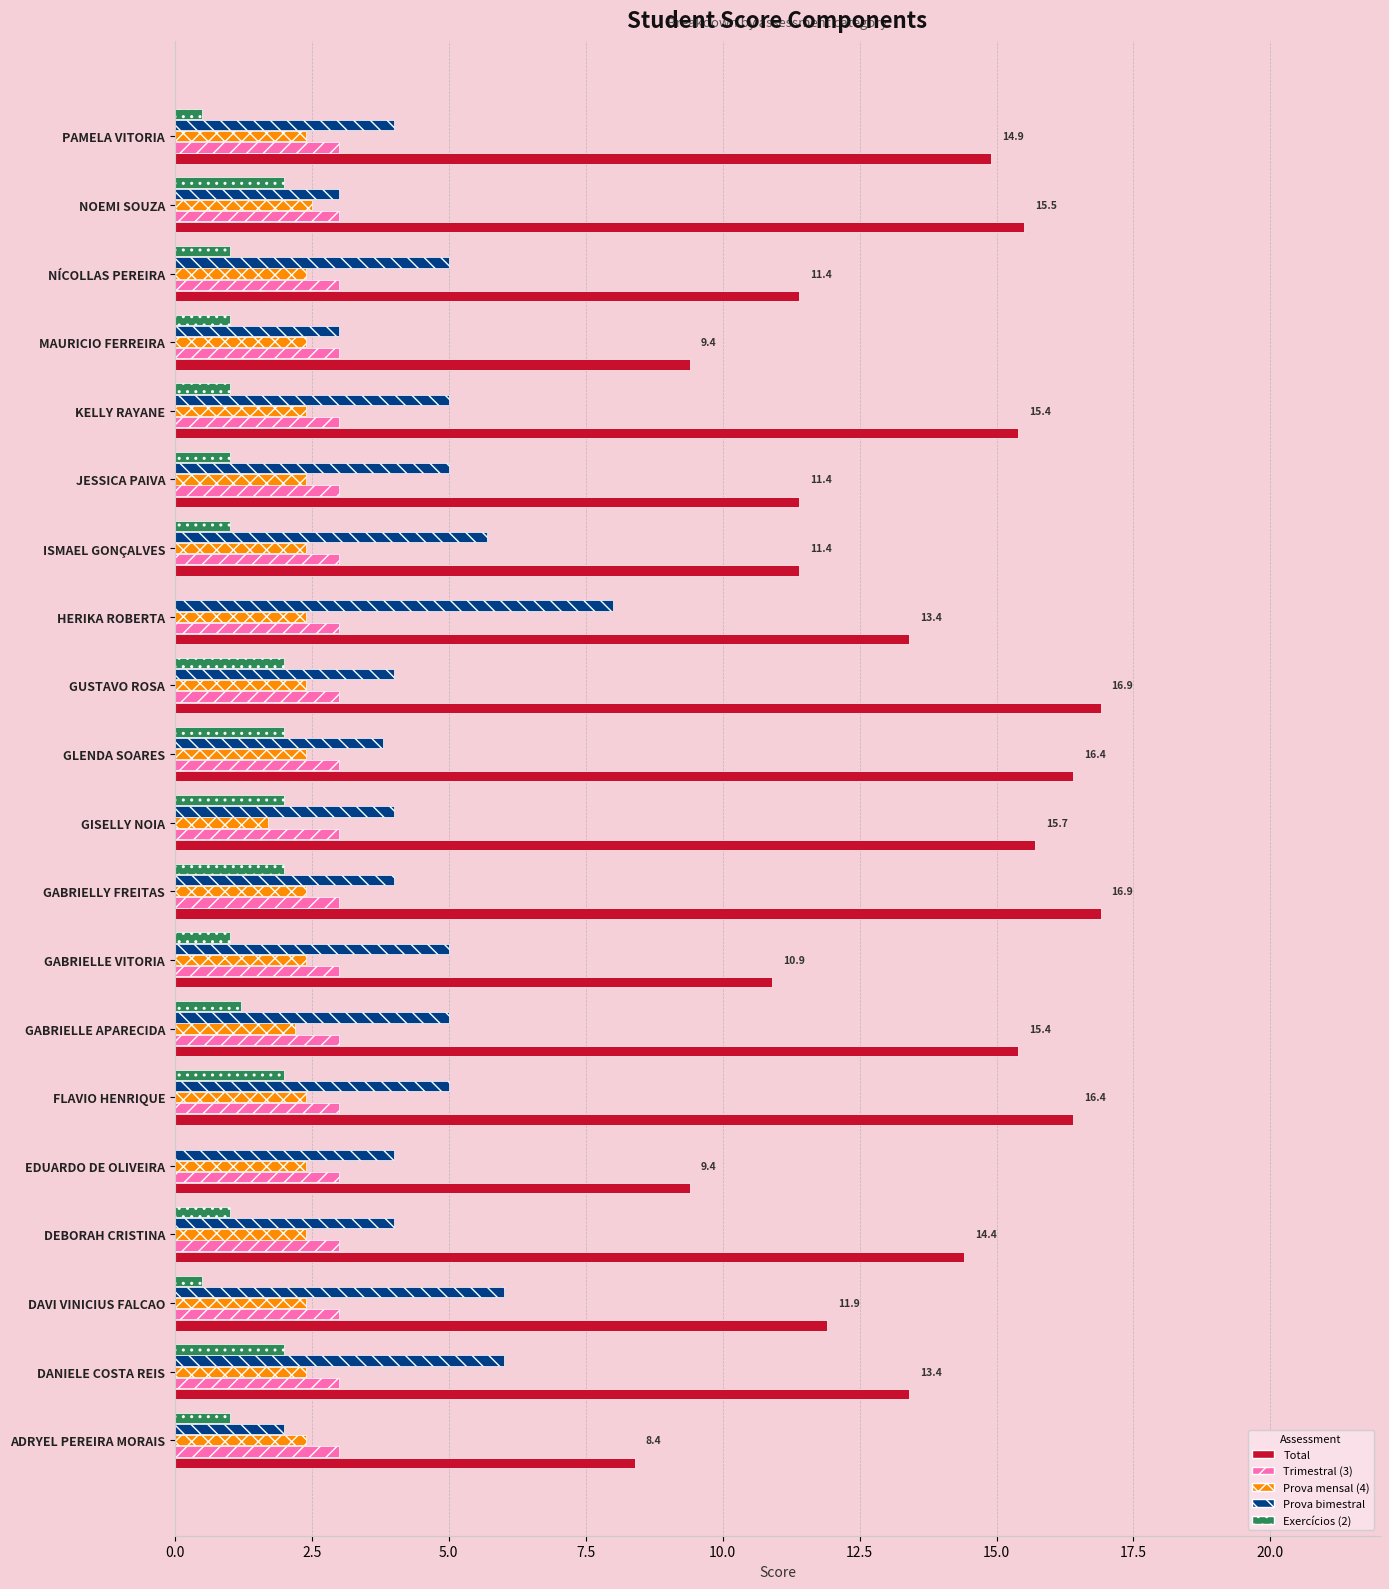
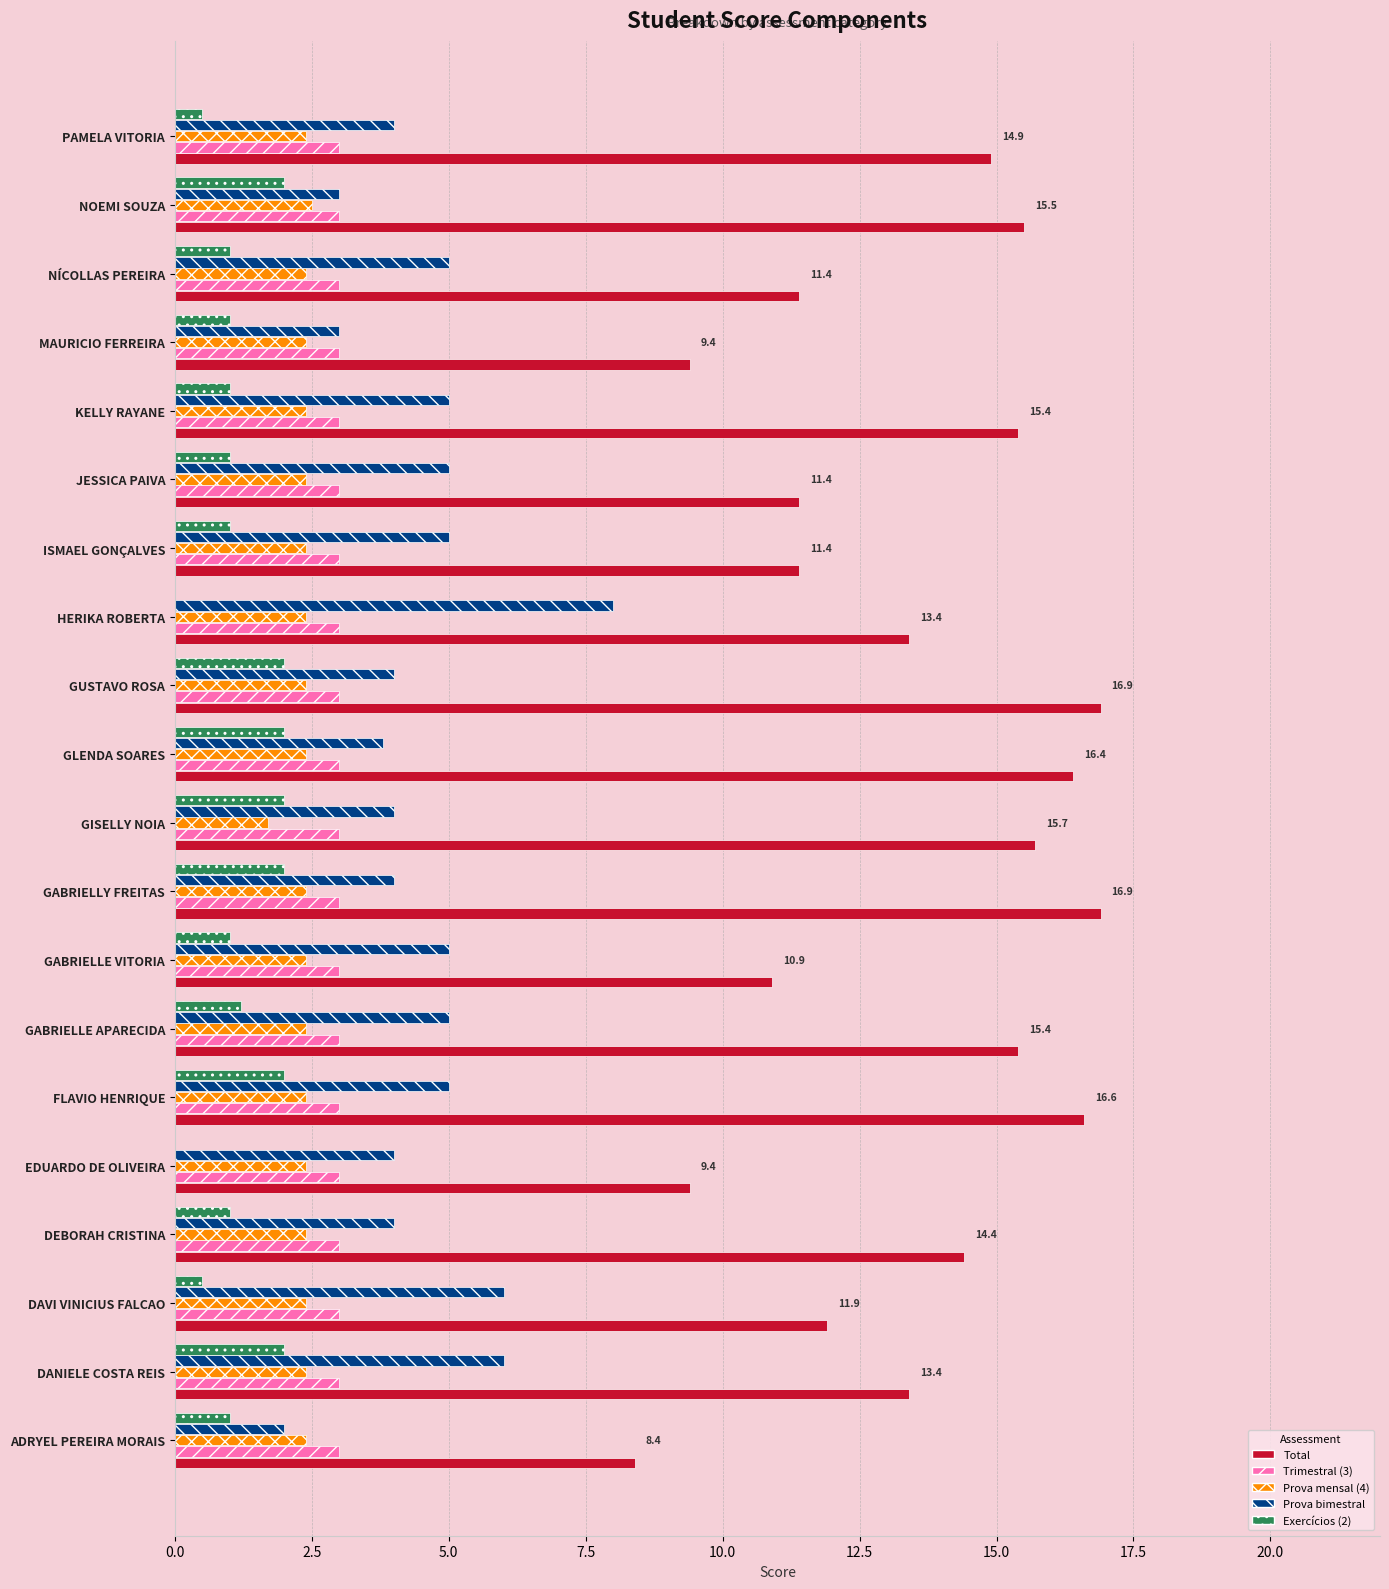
  {
    "Total": {
      "PAMELA VITORIA": 14.9,
      "NOEMI SOUZA": 15.5,
      "NÍCOLLAS PEREIRA": 11.4,
      "MAURICIO FERREIRA": 9.4,
      "KELLY RAYANE": 15.4,
      "JESSICA PAIVA": 11.4,
      "ISMAEL GONÇALVES": 11.4,
      "HERIKA ROBERTA": 13.4,
      "GUSTAVO ROSA": 16.9,
      "GLENDA SOARES": 16.4,
      "GISELLY NOIA": 15.7,
      "GABRIELLY FREITAS": 16.9,
      "GABRIELLE VITORIA": 10.9,
      "GABRIELLE APARECIDA": 15.4,
-     "FLAVIO HENRIQUE": 16.4,
+     "FLAVIO HENRIQUE": 16.6,
      "EDUARDO DE OLIVEIRA": 9.4,
      "DEBORAH CRISTINA": 14.4,
      "DAVI VINICIUS FALCAO": 11.9,
      "DANIELE COSTA REIS": 13.4,
      "ADRYEL PEREIRA MORAIS": 8.4
    },
    "Trimestral (3)": {
      "PAMELA VITORIA": 3.0,
      "NOEMI SOUZA": 3.0,
      "NÍCOLLAS PEREIRA": 3.0,
      "MAURICIO FERREIRA": 3.0,
      "KELLY RAYANE": 3.0,
      "JESSICA PAIVA": 3.0,
      "ISMAEL GONÇALVES": 3.0,
      "HERIKA ROBERTA": 3.0,
      "GUSTAVO ROSA": 3.0,
      "GLENDA SOARES": 3.0,
      "GISELLY NOIA": 3.0,
      "GABRIELLY FREITAS": 3.0,
      "GABRIELLE VITORIA": 3.0,
      "GABRIELLE APARECIDA": 3.0,
      "FLAVIO HENRIQUE": 3.0,
      "EDUARDO DE OLIVEIRA": 3.0,
      "DEBORAH CRISTINA": 3.0,
      "DAVI VINICIUS FALCAO": 3.0,
      "DANIELE COSTA REIS": 3.0,
      "ADRYEL PEREIRA MORAIS": 3.0
    },
    "Prova mensal (4)": {
      "PAMELA VITORIA": 2.4,
      "NOEMI SOUZA": 2.5,
      "NÍCOLLAS PEREIRA": 2.4,
      "MAURICIO FERREIRA": 2.4,
      "KELLY RAYANE": 2.4,
      "JESSICA PAIVA": 2.4,
      "ISMAEL GONÇALVES": 2.4,
      "HERIKA ROBERTA": 2.4,
      "GUSTAVO ROSA": 2.4,
      "GLENDA SOARES": 2.4,
      "GISELLY NOIA": 1.7,
      "GABRIELLY FREITAS": 2.4,
      "GABRIELLE VITORIA": 2.4,
-     "GABRIELLE APARECIDA": 2.2,
+     "GABRIELLE APARECIDA": 2.4,
      "FLAVIO HENRIQUE": 2.4,
      "EDUARDO DE OLIVEIRA": 2.4,
      "DEBORAH CRISTINA": 2.4,
      "DAVI VINICIUS FALCAO": 2.4,
      "DANIELE COSTA REIS": 2.4,
      "ADRYEL PEREIRA MORAIS": 2.4
    },
    "Prova bimestral": {
      "PAMELA VITORIA": 4.0,
      "NOEMI SOUZA": 3.0,
      "NÍCOLLAS PEREIRA": 5.0,
      "MAURICIO FERREIRA": 3.0,
      "KELLY RAYANE": 5.0,
      "JESSICA PAIVA": 5.0,
-     "ISMAEL GONÇALVES": 5.7,
+     "ISMAEL GONÇALVES": 5.0,
      "HERIKA ROBERTA": 8.0,
      "GUSTAVO ROSA": 4.0,
      "GLENDA SOARES": 3.8,
      "GISELLY NOIA": 4.0,
      "GABRIELLY FREITAS": 4.0,
      "GABRIELLE VITORIA": 5.0,
      "GABRIELLE APARECIDA": 5.0,
      "FLAVIO HENRIQUE": 5.0,
      "EDUARDO DE OLIVEIRA": 4.0,
      "DEBORAH CRISTINA": 4.0,
      "DAVI VINICIUS FALCAO": 6.0,
      "DANIELE COSTA REIS": 6.0,
      "ADRYEL PEREIRA MORAIS": 2.0
    },
    "Exercícios (2)": {
      "PAMELA VITORIA": 0.5,
      "NOEMI SOUZA": 2.0,
      "NÍCOLLAS PEREIRA": 1.0,
      "MAURICIO FERREIRA": 1.0,
      "KELLY RAYANE": 1.0,
      "JESSICA PAIVA": 1.0,
      "ISMAEL GONÇALVES": 1.0,
      "HERIKA ROBERTA": 0.0,
      "GUSTAVO ROSA": 2.0,
      "GLENDA SOARES": 2.0,
      "GISELLY NOIA": 2.0,
      "GABRIELLY FREITAS": 2.0,
      "GABRIELLE VITORIA": 1.0,
      "GABRIELLE APARECIDA": 1.2,
      "FLAVIO HENRIQUE": 2.0,
      "EDUARDO DE OLIVEIRA": 0.0,
      "DEBORAH CRISTINA": 1.0,
      "DAVI VINICIUS FALCAO": 0.5,
      "DANIELE COSTA REIS": 2.0,
      "ADRYEL PEREIRA MORAIS": 1.0
    }
  }
